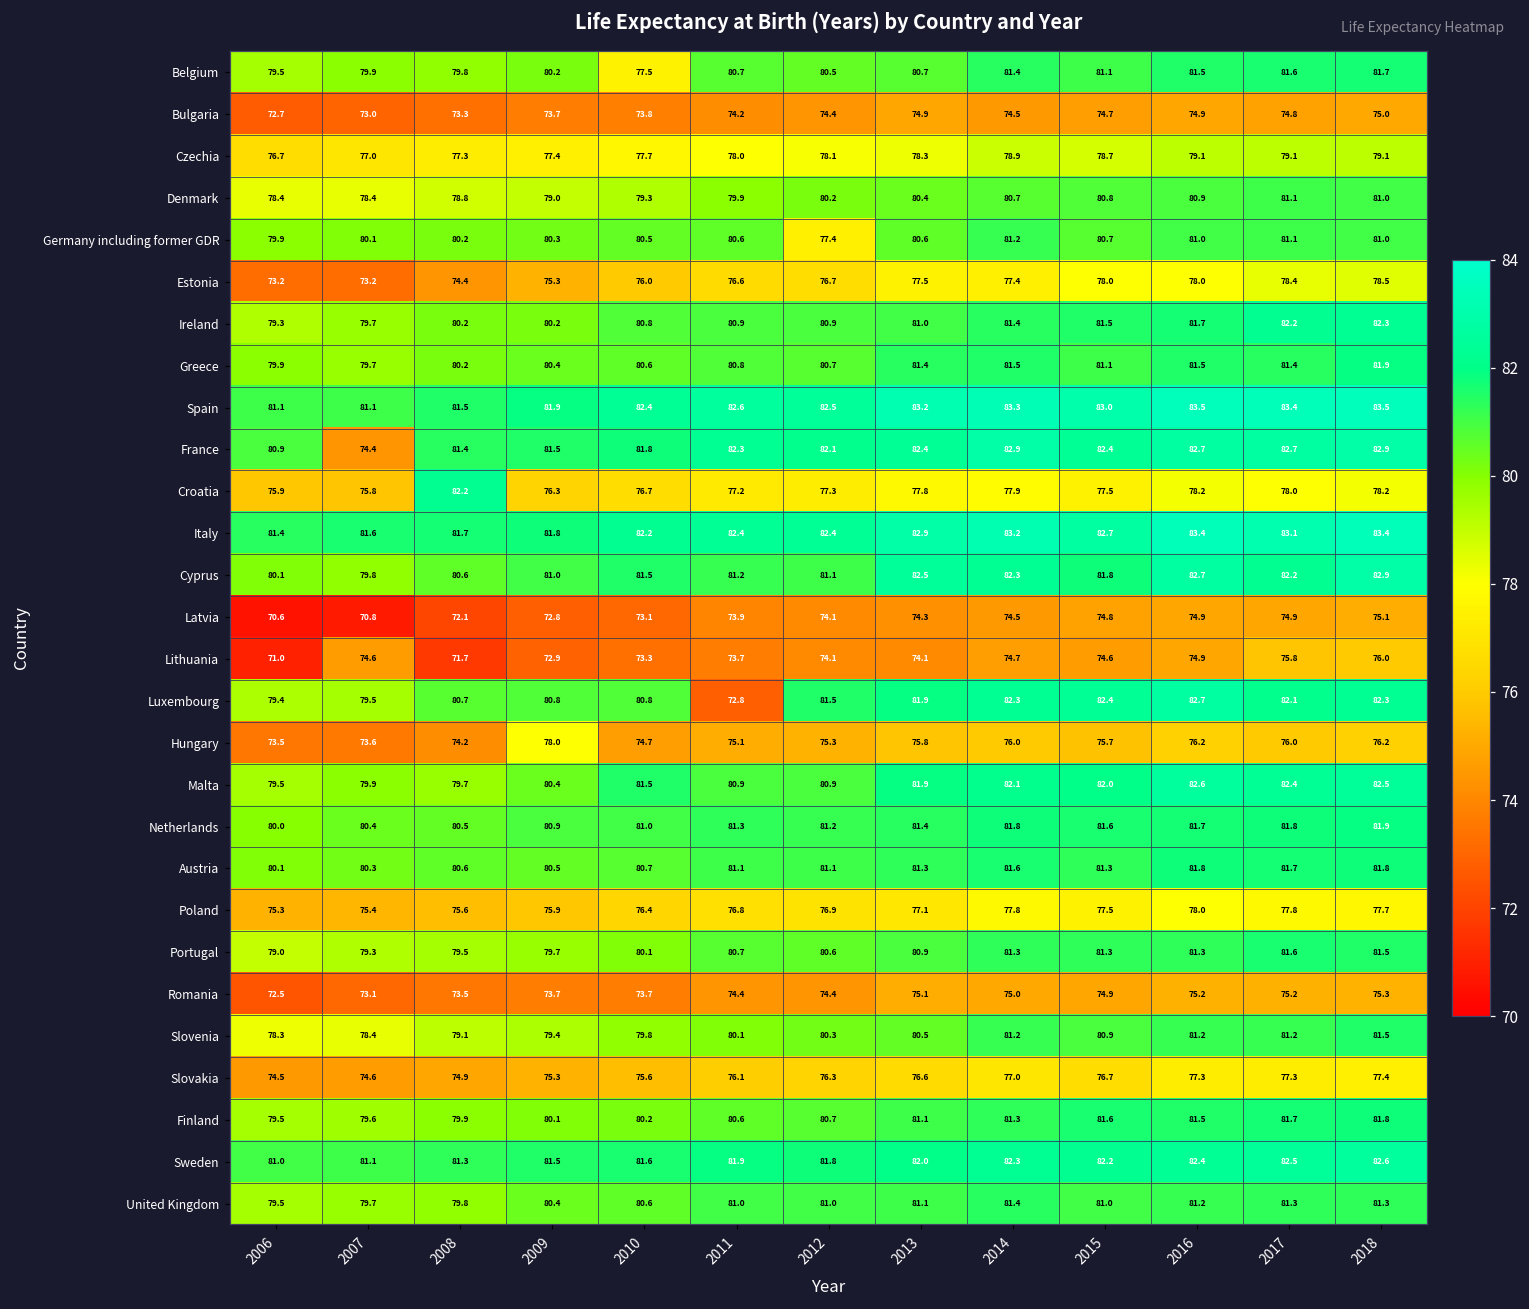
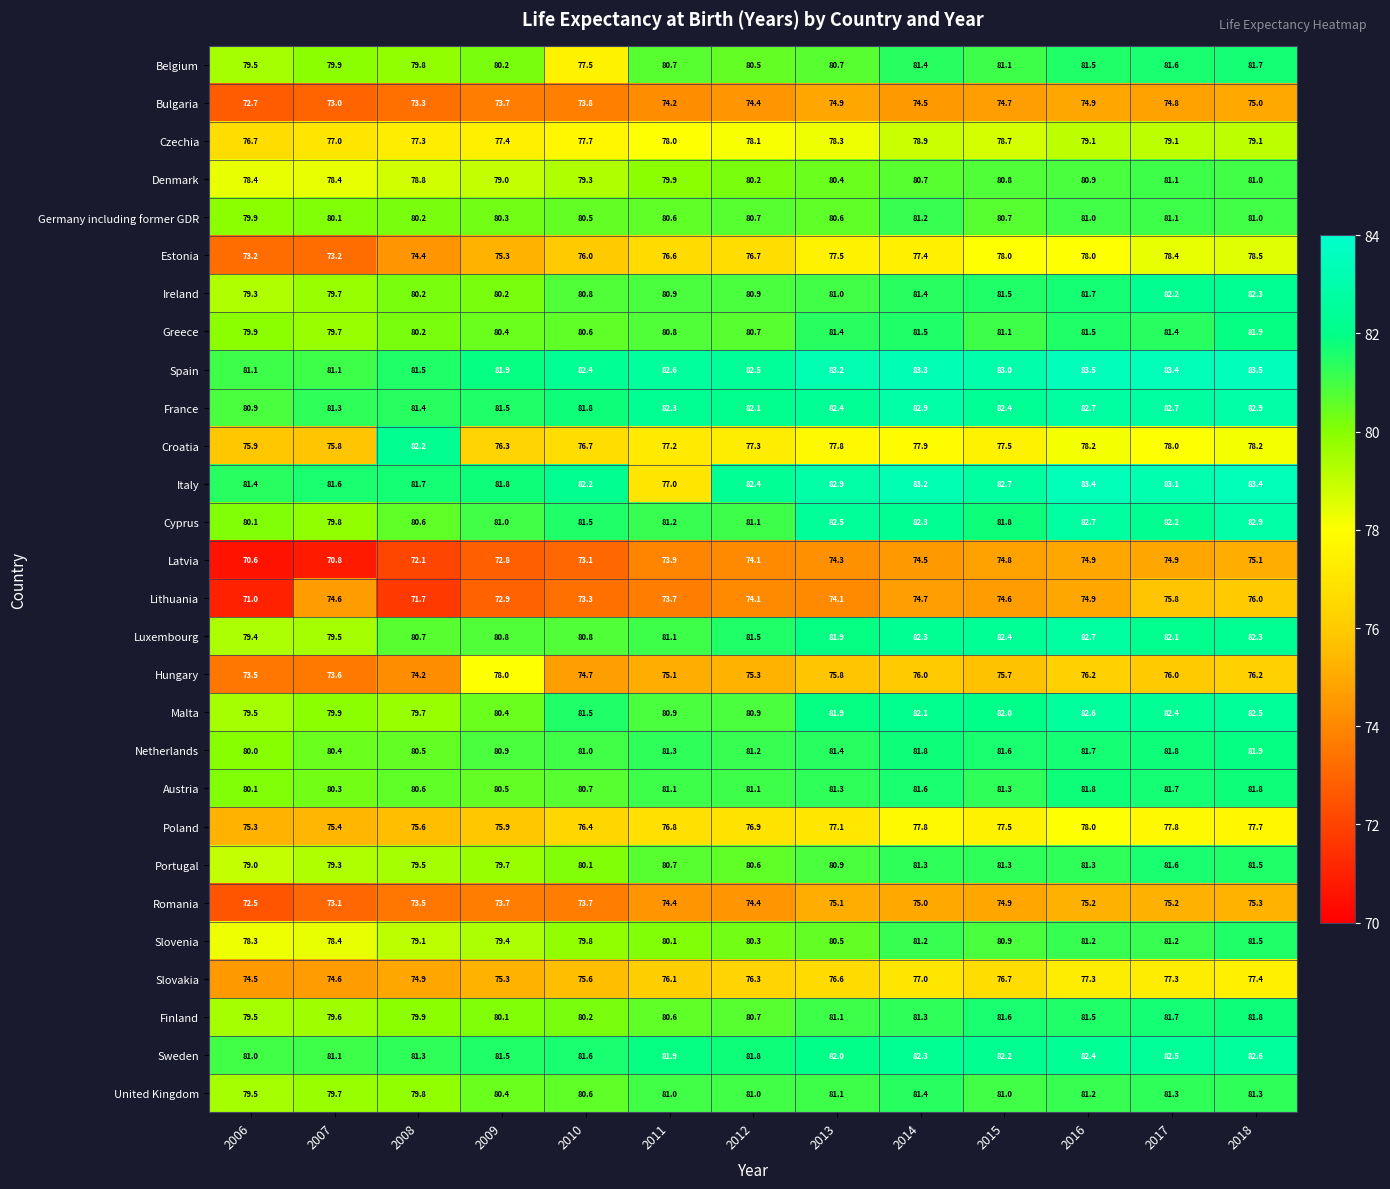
  {
    "Germany including former GDR": {
      "2006": 79.9,
      "2007": 80.1,
      "2008": 80.2,
      "2009": 80.3,
      "2010": 80.5,
      "2011": 80.6,
-     "2012": 77.4,
+     "2012": 80.7,
      "2013": 80.6,
      "2014": 81.2,
      "2015": 80.7,
      "2016": 81.0,
      "2017": 81.1,
      "2018": 81.0
    },
    "France": {
      "2006": 80.9,
-     "2007": 74.4,
+     "2007": 81.3,
      "2008": 81.4,
      "2009": 81.5,
      "2010": 81.8,
      "2011": 82.3,
      "2012": 82.1,
      "2013": 82.4,
      "2014": 82.9,
      "2015": 82.4,
      "2016": 82.7,
      "2017": 82.7,
      "2018": 82.9
    },
    "Italy": {
      "2006": 81.4,
      "2007": 81.6,
      "2008": 81.7,
      "2009": 81.8,
      "2010": 82.2,
-     "2011": 82.4,
+     "2011": 77.0,
      "2012": 82.4,
      "2013": 82.9,
      "2014": 83.2,
      "2015": 82.7,
      "2016": 83.4,
      "2017": 83.1,
      "2018": 83.4
    },
    "Luxembourg": {
      "2006": 79.4,
      "2007": 79.5,
      "2008": 80.7,
      "2009": 80.8,
      "2010": 80.8,
-     "2011": 72.8,
+     "2011": 81.1,
      "2012": 81.5,
      "2013": 81.9,
      "2014": 82.3,
      "2015": 82.4,
      "2016": 82.7,
      "2017": 82.1,
      "2018": 82.3
    }
  }
